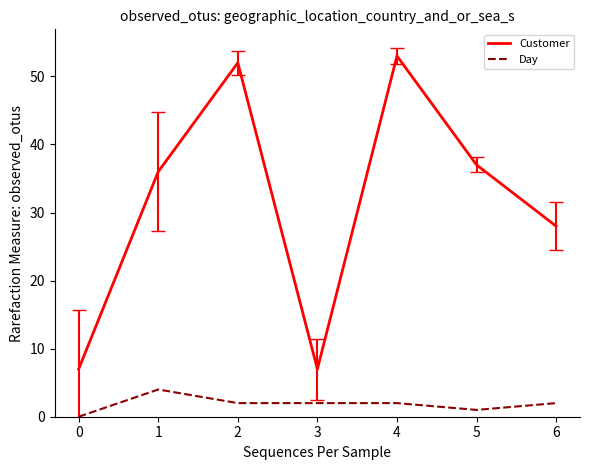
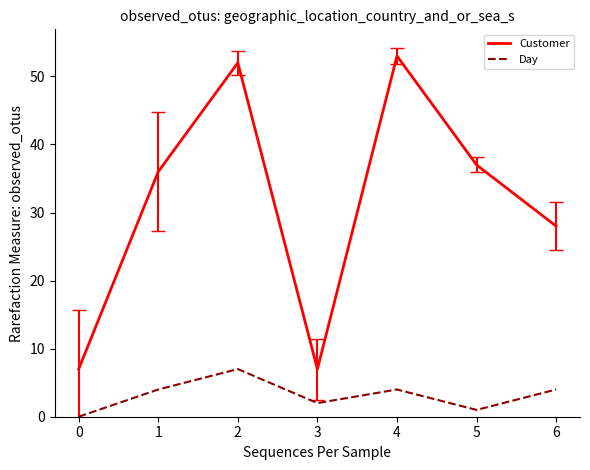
  {
    "Customer": {
      "0": 7,
      "1": 36,
      "2": 52,
      "3": 7,
      "4": 53,
      "5": 37,
      "6": 28
    },
    "Day": {
      "0": 0,
      "1": 4,
-     "2": 2,
+     "2": 7,
      "3": 2,
-     "4": 2,
+     "4": 4,
      "5": 1,
-     "6": 2
+     "6": 4
    }
  }
